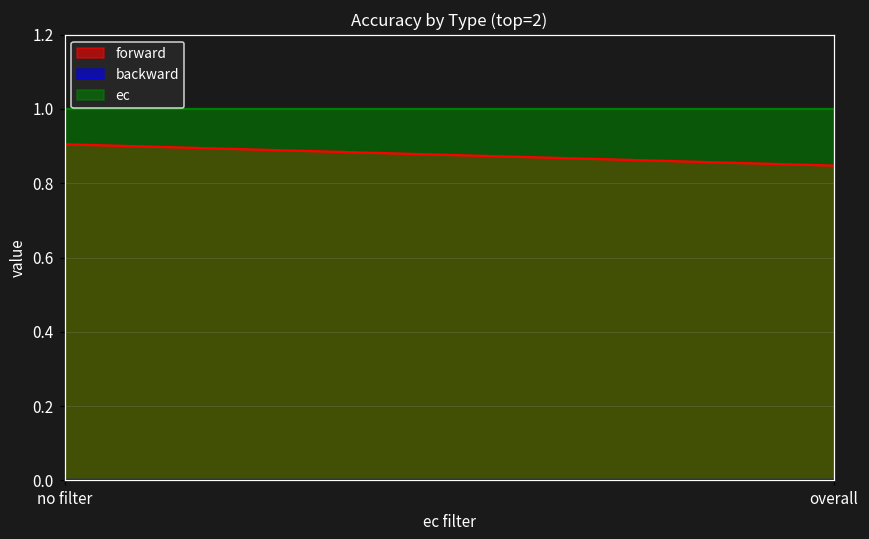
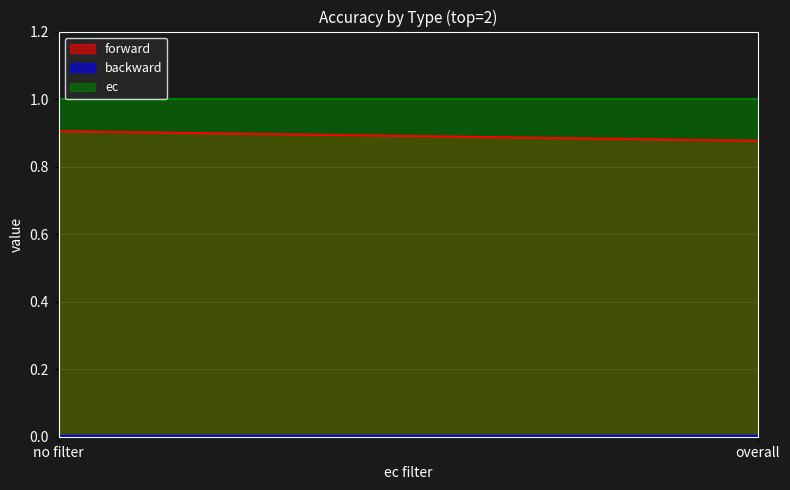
  {
    "forward": {
      "no filter": 0.90,
-     "overall": 0.85
+     "overall": 0.88
    },
    "backward": {
      "no filter": 0.00,
      "overall": 0.00
    },
    "ec": {
      "no filter": 1.00,
      "overall": 1.00
    }
  }
